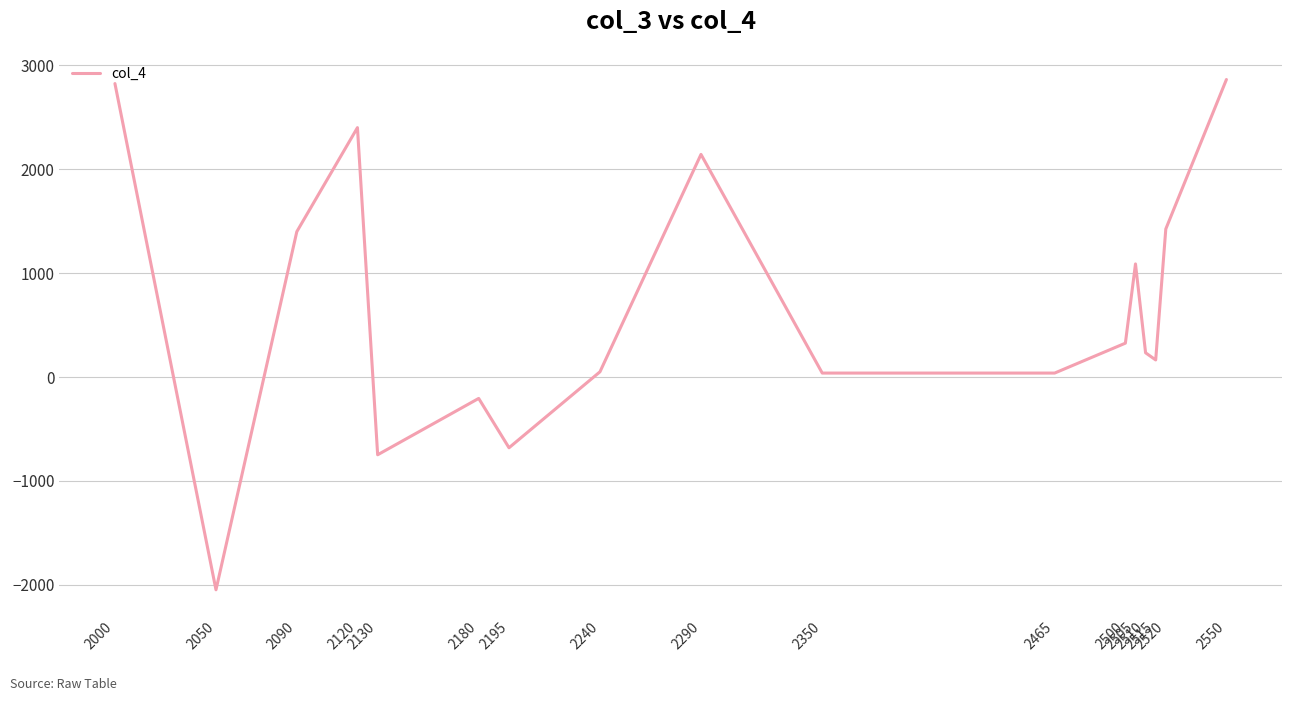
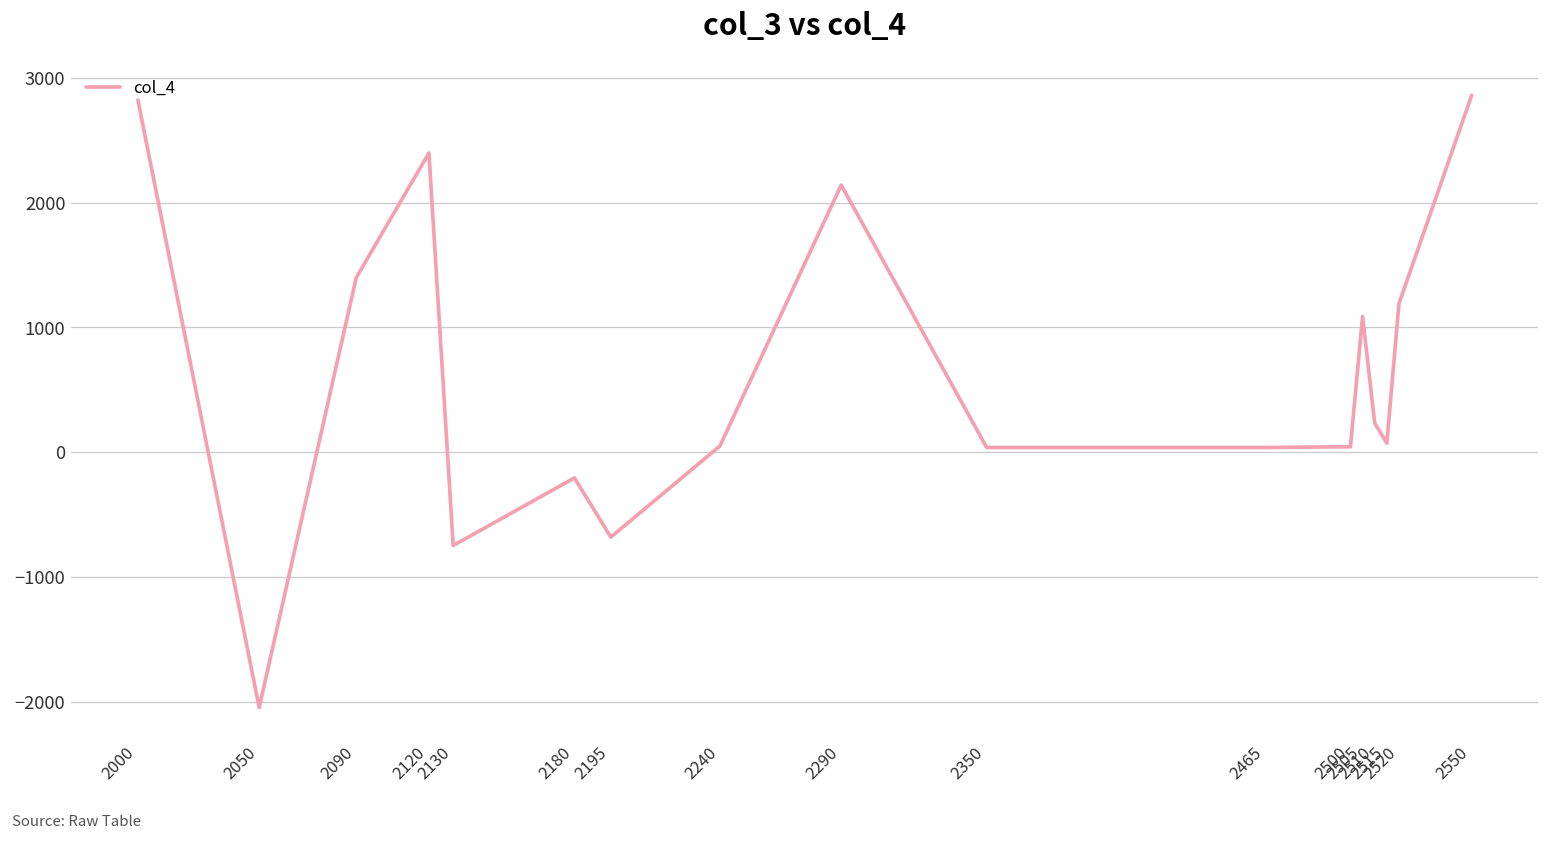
  {
    "2000": 2820,
    "2050": -2050,
    "2090": 1400,
    "2120": 2400,
    "2130": -750,
    "2180": -210,
    "2195": -680,
    "2240": 50,
    "2290": 2140,
    "2350": 40,
    "2465": 40,
-   "2500": 330,
+   "2500": 40,
    "2505": 1090,
    "2510": 230,
-   "2515": 160,
-   "2520": 1420,
+   "2515": 70,
+   "2520": 1190,
    "2550": 2860
  }
